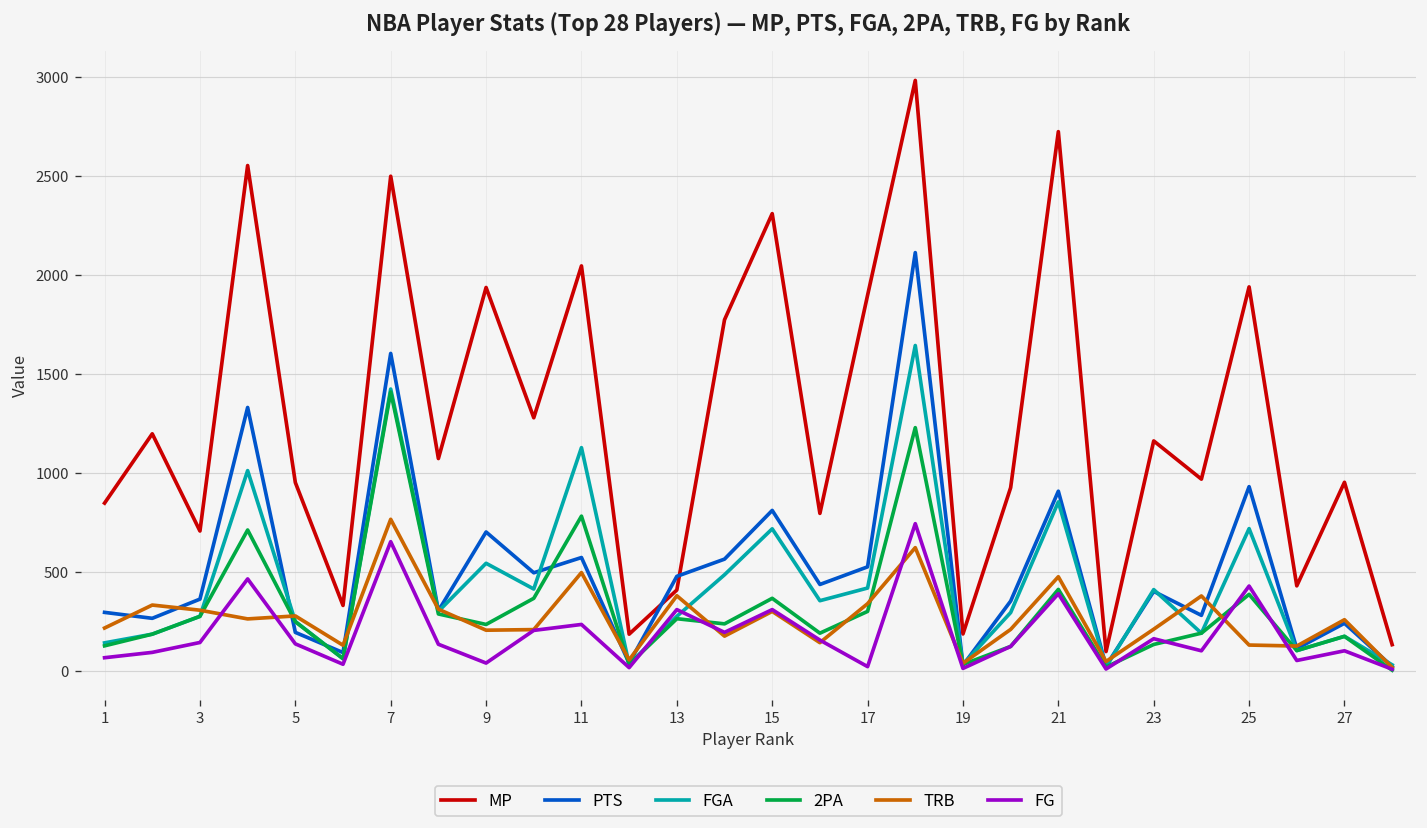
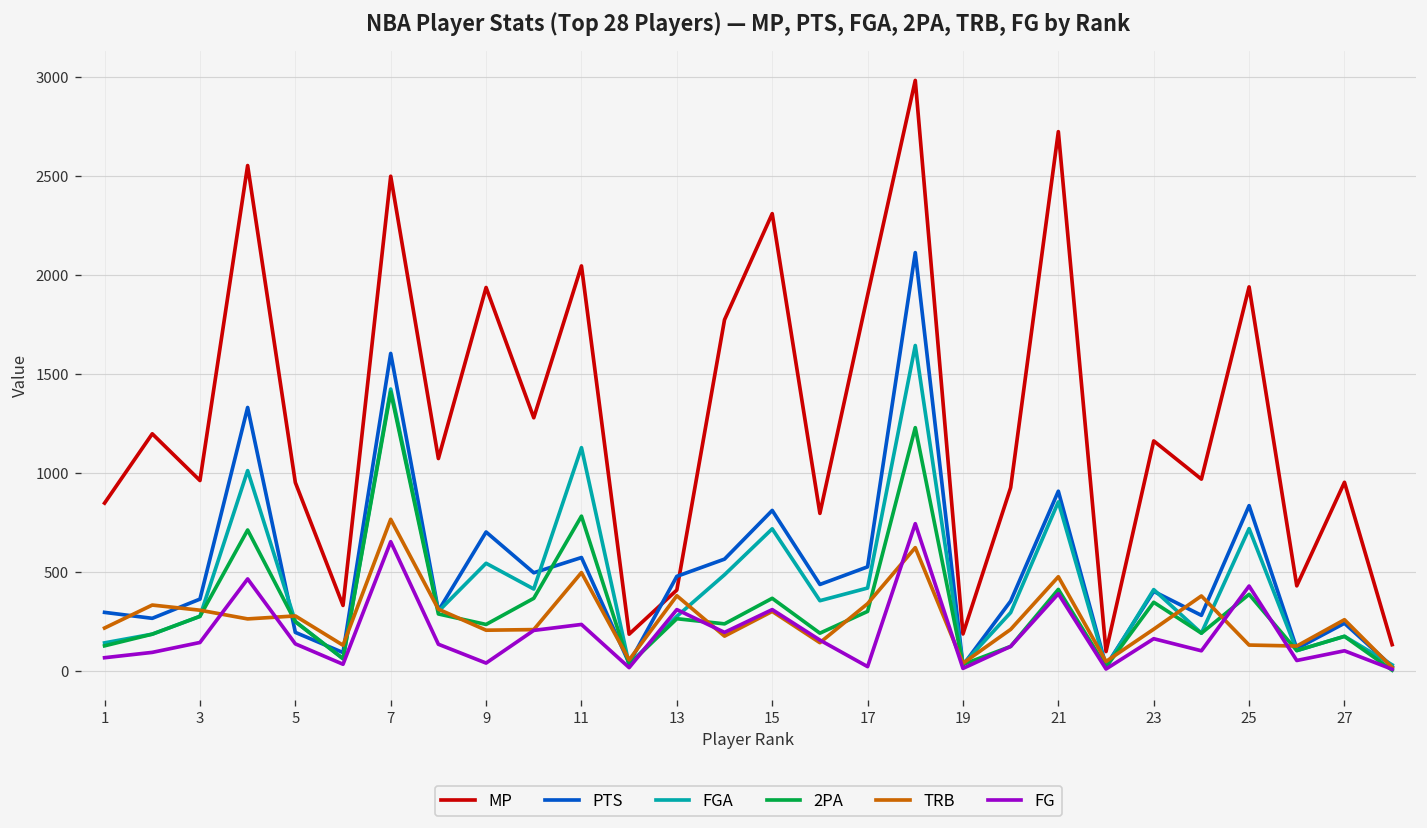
  {
    "MP": {
      "1": 850,
-     "3": 710,
+     "3": 960,
      "5": 950,
      "7": 2500,
      "9": 1940,
      "11": 2050,
      "13": 410,
      "15": 2310,
      "17": 1900,
      "19": 190,
      "21": 2720,
      "23": 1160,
      "25": 1940,
      "27": 950
    },
    "PTS": {
      "1": 300,
      "3": 360,
      "5": 190,
      "7": 1600,
      "9": 700,
      "11": 570,
      "13": 480,
      "15": 810,
      "17": 530,
      "21": 910,
-     "25": 930,
+     "25": 830,
      "27": 240
    },
    "FGA": {
      "9": 540,
      "11": 1130,
      "15": 720,
      "17": 420,
      "21": 850,
      "25": 720
    },
    "2PA": {
      "9": 230,
      "11": 780,
      "15": 370,
      "17": 300,
      "21": 410,
-     "23": 130,
+     "23": 350,
      "25": 390
    },
    "TRB": {
      "1": 220,
      "3": 310,
      "5": 280,
      "7": 770,
      "9": 210,
      "11": 500,
      "13": 380,
      "17": 340,
      "21": 480,
      "23": 210,
      "25": 130,
      "27": 260
    },
    "FG": {
      "1": 70,
      "3": 140,
      "5": 140,
      "7": 650,
      "9": 40,
      "11": 230,
      "13": 310,
      "17": 20,
      "19": 10,
      "21": 390,
      "23": 160,
      "25": 430,
      "27": 100
    }
  }
